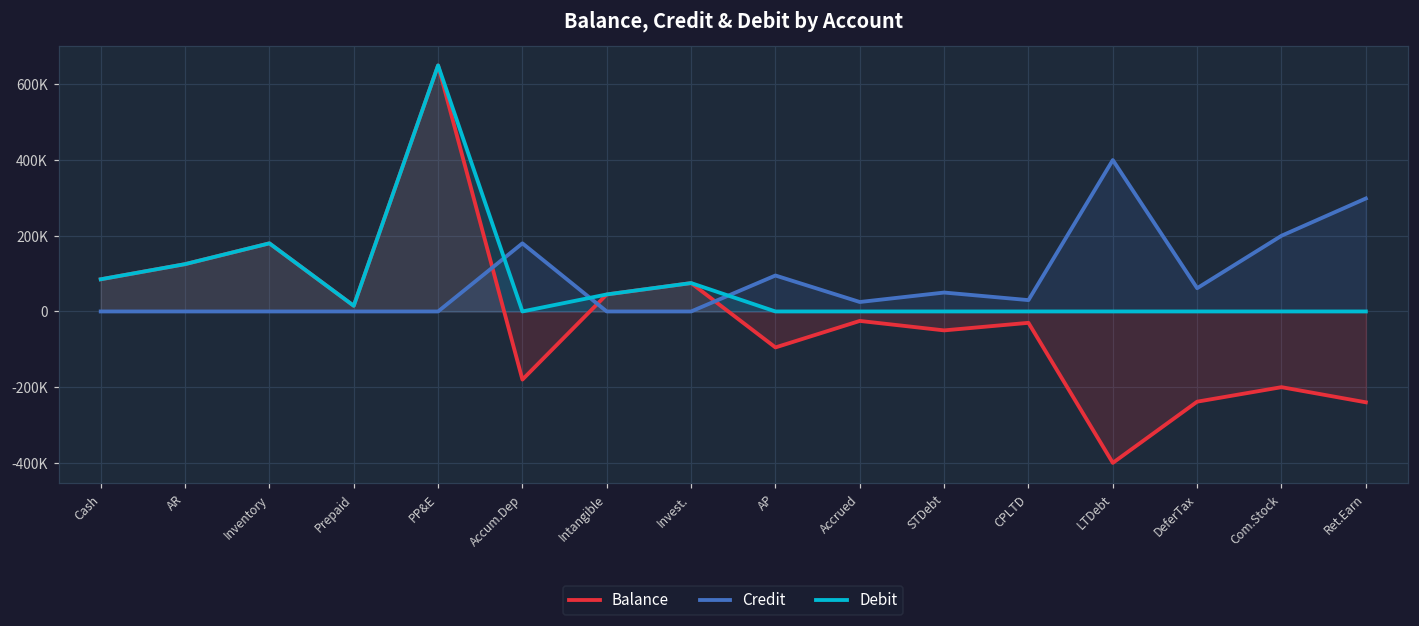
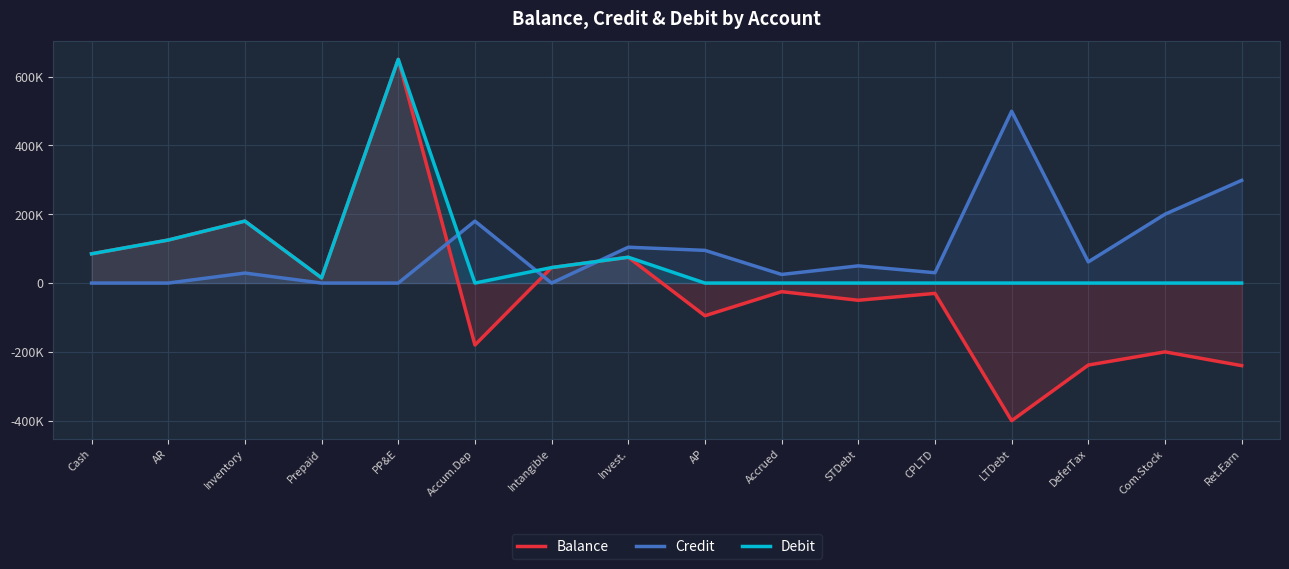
  {
    "Balance": {
      "Accum.Dep": -180000,
      "AP": -100000,
      "Accrued": -30000,
      "STDebt": -50000,
      "CPLTD": -30000,
      "LTDebt": -400000,
      "DeferTax": -240000,
      "Com.Stock": -200000,
      "Ret.Earn": -240000
    },
    "Credit": {
      "Cash": 0,
      "AR": 0,
-     "Inventory": 0,
+     "Inventory": 30000,
      "Prepaid": 0,
      "PP&E": 0,
      "Accum.Dep": 180000,
      "Intangible": 0,
-     "Invest.": 0,
+     "Invest.": 100000,
      "AP": 100000,
      "Accrued": 30000,
      "STDebt": 50000,
      "CPLTD": 30000,
-     "LTDebt": 400000,
+     "LTDebt": 500000,
      "DeferTax": 60000,
      "Com.Stock": 200000,
      "Ret.Earn": 300000
    },
    "Debit": {
      "Accum.Dep": 0,
      "AP": 0,
      "Accrued": 0,
      "STDebt": 0,
      "CPLTD": 0,
      "LTDebt": 0,
      "DeferTax": 0,
      "Com.Stock": 0,
      "Ret.Earn": 0
    }
  }
